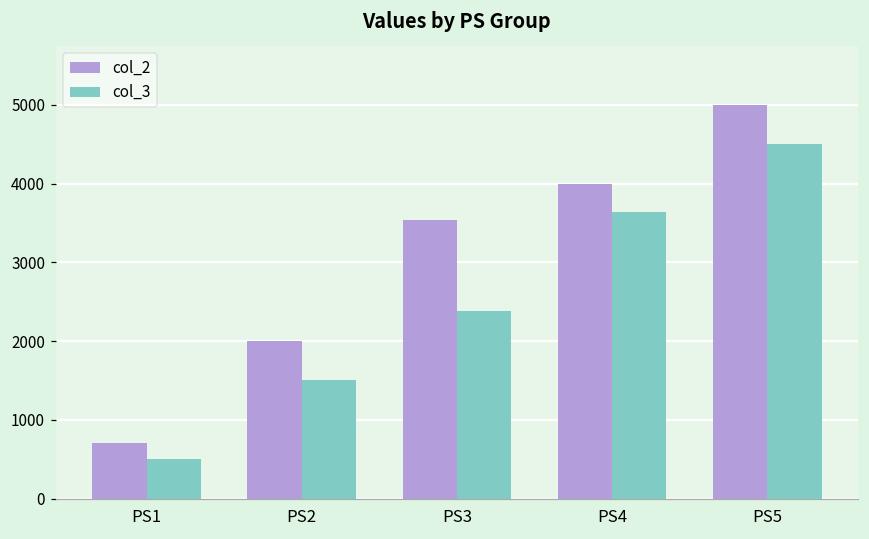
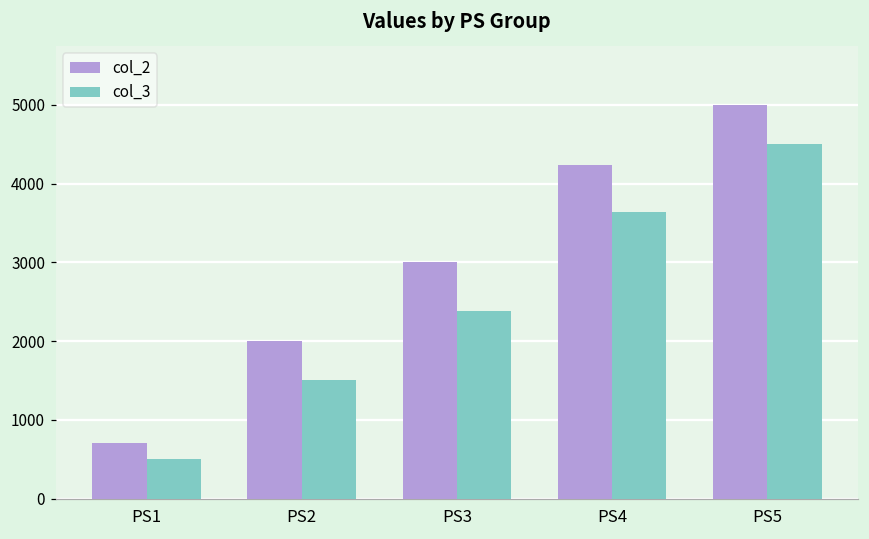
  {
    "col_2": {
      "PS1": 700,
      "PS2": 2000,
-     "PS3": 3500,
-     "PS4": 4000,
+     "PS3": 3000,
+     "PS4": 4200,
      "PS5": 5000
    },
    "col_3": {
      "PS1": 500,
      "PS2": 1500,
      "PS3": 2400,
      "PS4": 3600,
      "PS5": 4500
    }
  }
